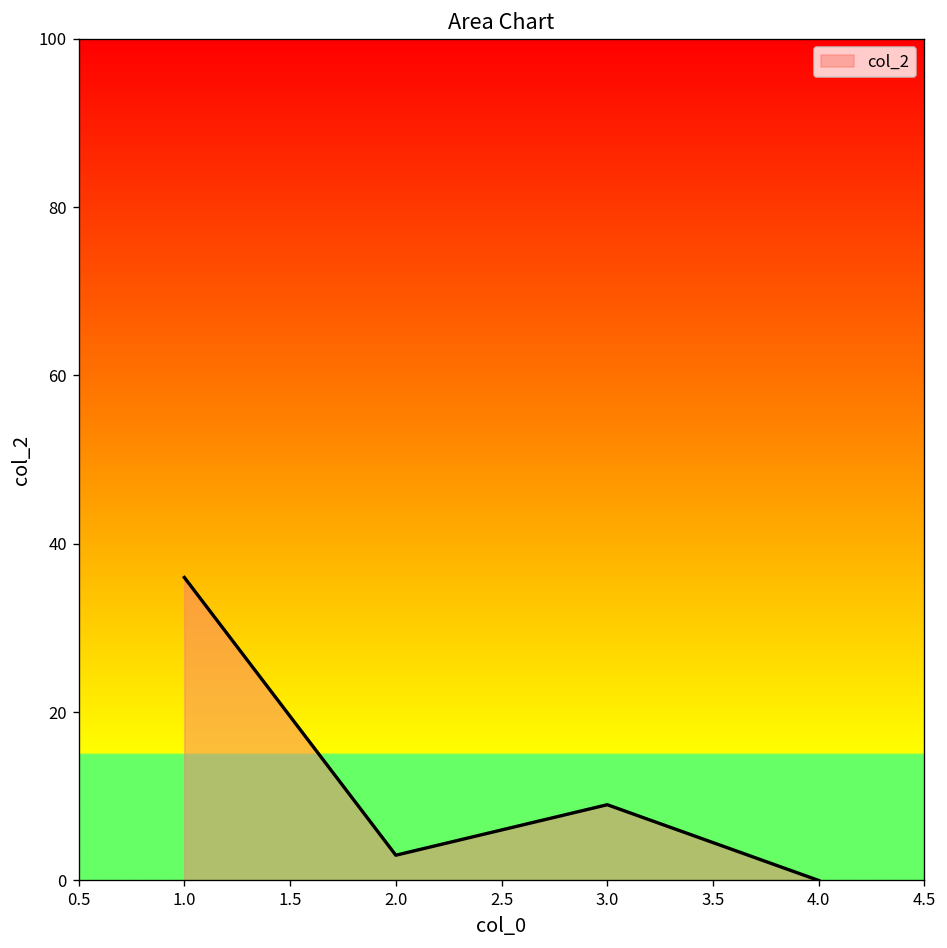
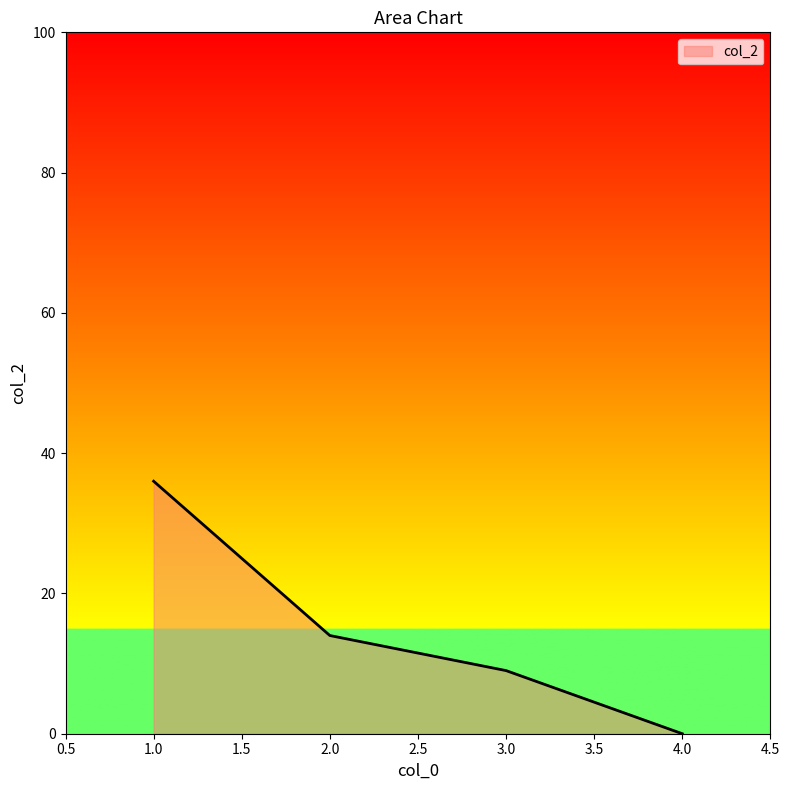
  {
    "1.0": 36,
-   "2.0": 3,
+   "2.0": 14,
    "3.0": 9,
    "4.0": 0
  }
